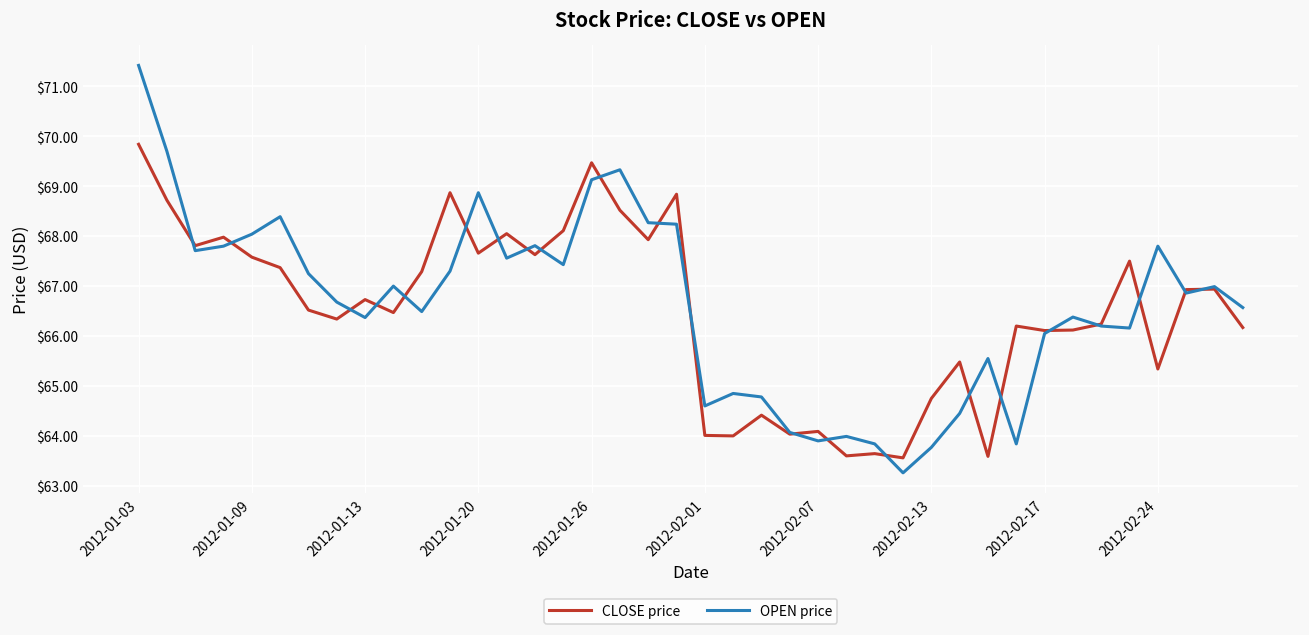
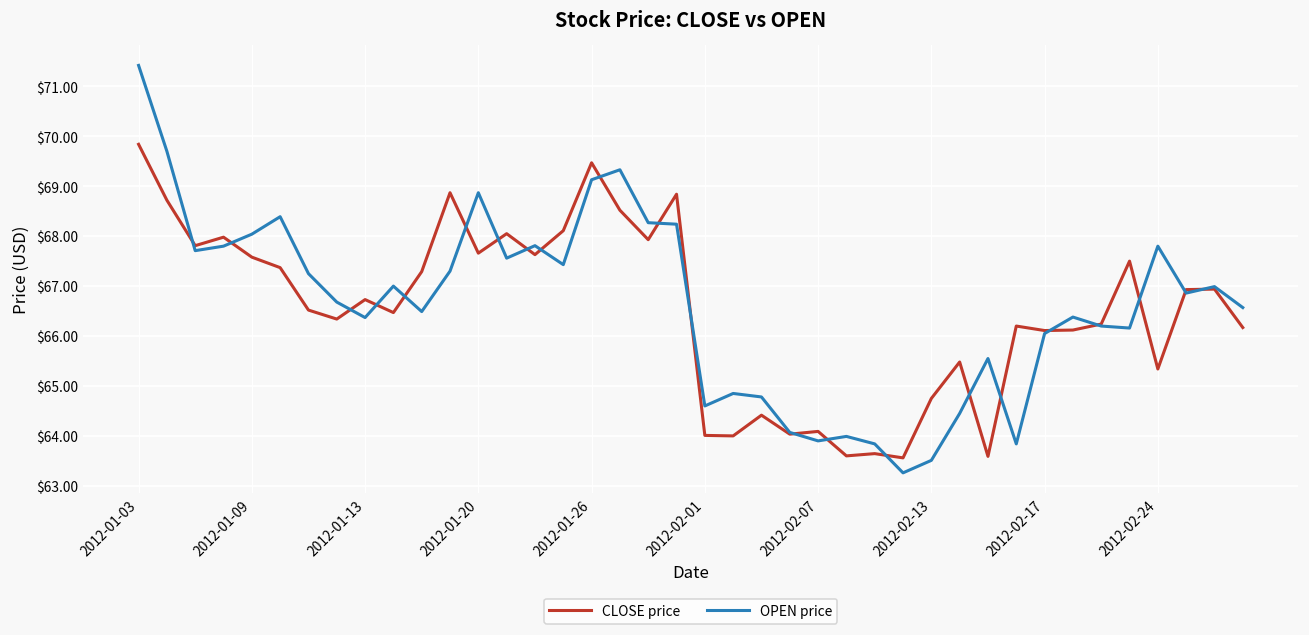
  {
    "CLOSE price": {
      "2012-01-03": "$69.8",
      "2012-01-09": "$67.6",
      "2012-01-13": "$66.7",
      "2012-01-20": "$67.7",
      "2012-01-26": "$69.5",
      "2012-02-01": "$64.0",
      "2012-02-07": "$64.1",
      "2012-02-13": "$64.8",
      "2012-02-17": "$66.1",
      "2012-02-24": "$65.3"
    },
    "OPEN price": {
      "2012-01-03": "$71.4",
      "2012-01-09": "$68.0",
      "2012-01-13": "$66.4",
      "2012-01-20": "$68.9",
      "2012-01-26": "$69.1",
      "2012-02-01": "$64.6",
      "2012-02-07": "$63.9",
-     "2012-02-13": "$63.8",
+     "2012-02-13": "$63.5",
      "2012-02-17": "$66.1",
      "2012-02-24": "$67.8"
    }
  }
